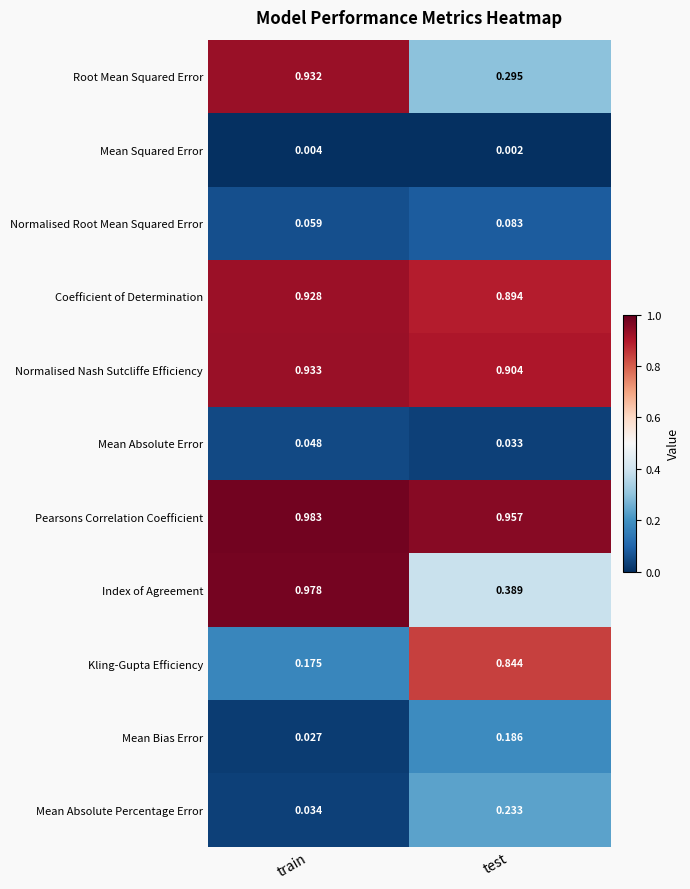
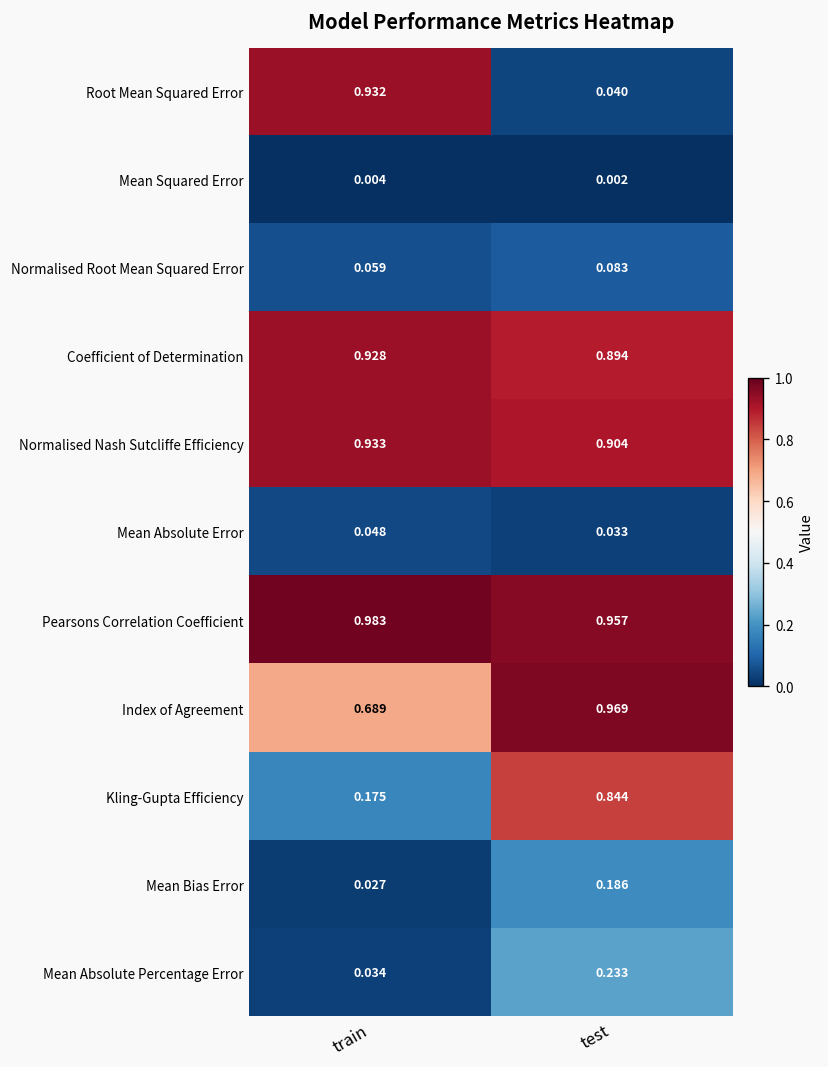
  {
    "Root Mean Squared Error": {
      "train": 0.932,
-     "test": 0.295
+     "test": 0.040
    },
    "Mean Squared Error": {
      "train": 0.004,
      "test": 0.002
    },
    "Normalised Root Mean Squared Error": {
      "train": 0.059,
      "test": 0.083
    },
    "Coefficient of Determination": {
      "train": 0.928,
      "test": 0.894
    },
    "Normalised Nash Sutcliffe Efficiency": {
      "train": 0.933,
      "test": 0.904
    },
    "Mean Absolute Error": {
      "train": 0.048,
      "test": 0.033
    },
    "Pearsons Correlation Coefficient": {
      "train": 0.983,
      "test": 0.957
    },
    "Index of Agreement": {
-     "train": 0.978,
-     "test": 0.389
+     "train": 0.689,
+     "test": 0.969
    },
    "Kling-Gupta Efficiency": {
      "train": 0.175,
      "test": 0.844
    },
    "Mean Bias Error": {
      "train": 0.027,
      "test": 0.186
    },
    "Mean Absolute Percentage Error": {
      "train": 0.034,
      "test": 0.233
    }
  }
